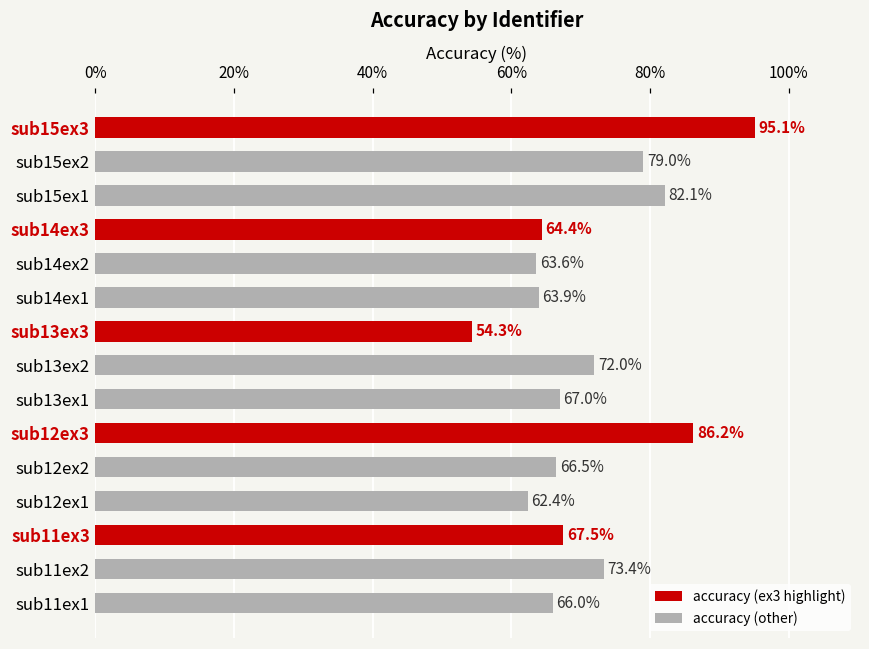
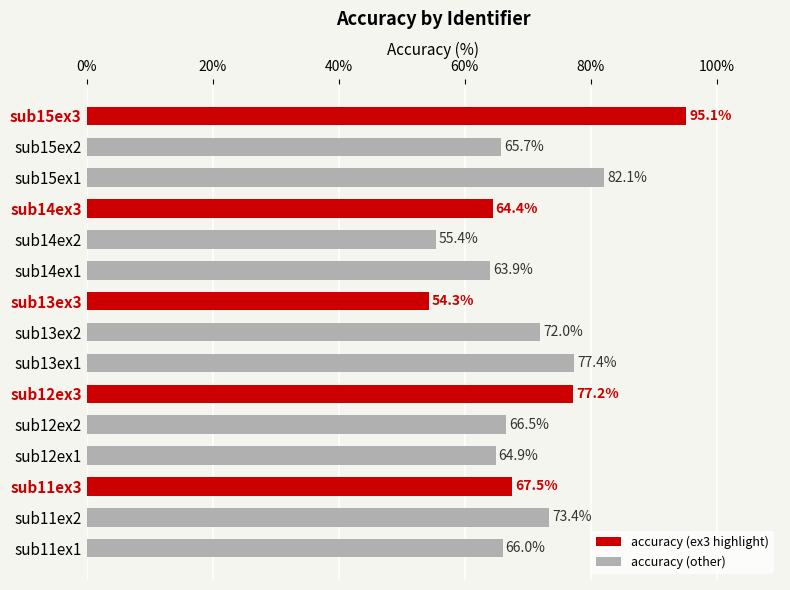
  {
    "sub15ex3": "95.1%",
-   "sub15ex2": "79.0%",
+   "sub15ex2": "65.7%",
    "sub15ex1": "82.1%",
    "sub14ex3": "64.4%",
-   "sub14ex2": "63.6%",
+   "sub14ex2": "55.4%",
    "sub14ex1": "63.9%",
    "sub13ex3": "54.3%",
    "sub13ex2": "72.0%",
-   "sub13ex1": "67.0%",
-   "sub12ex3": "86.2%",
+   "sub13ex1": "77.4%",
+   "sub12ex3": "77.2%",
    "sub12ex2": "66.5%",
-   "sub12ex1": "62.4%",
+   "sub12ex1": "64.9%",
    "sub11ex3": "67.5%",
    "sub11ex2": "73.4%",
    "sub11ex1": "66.0%"
  }
